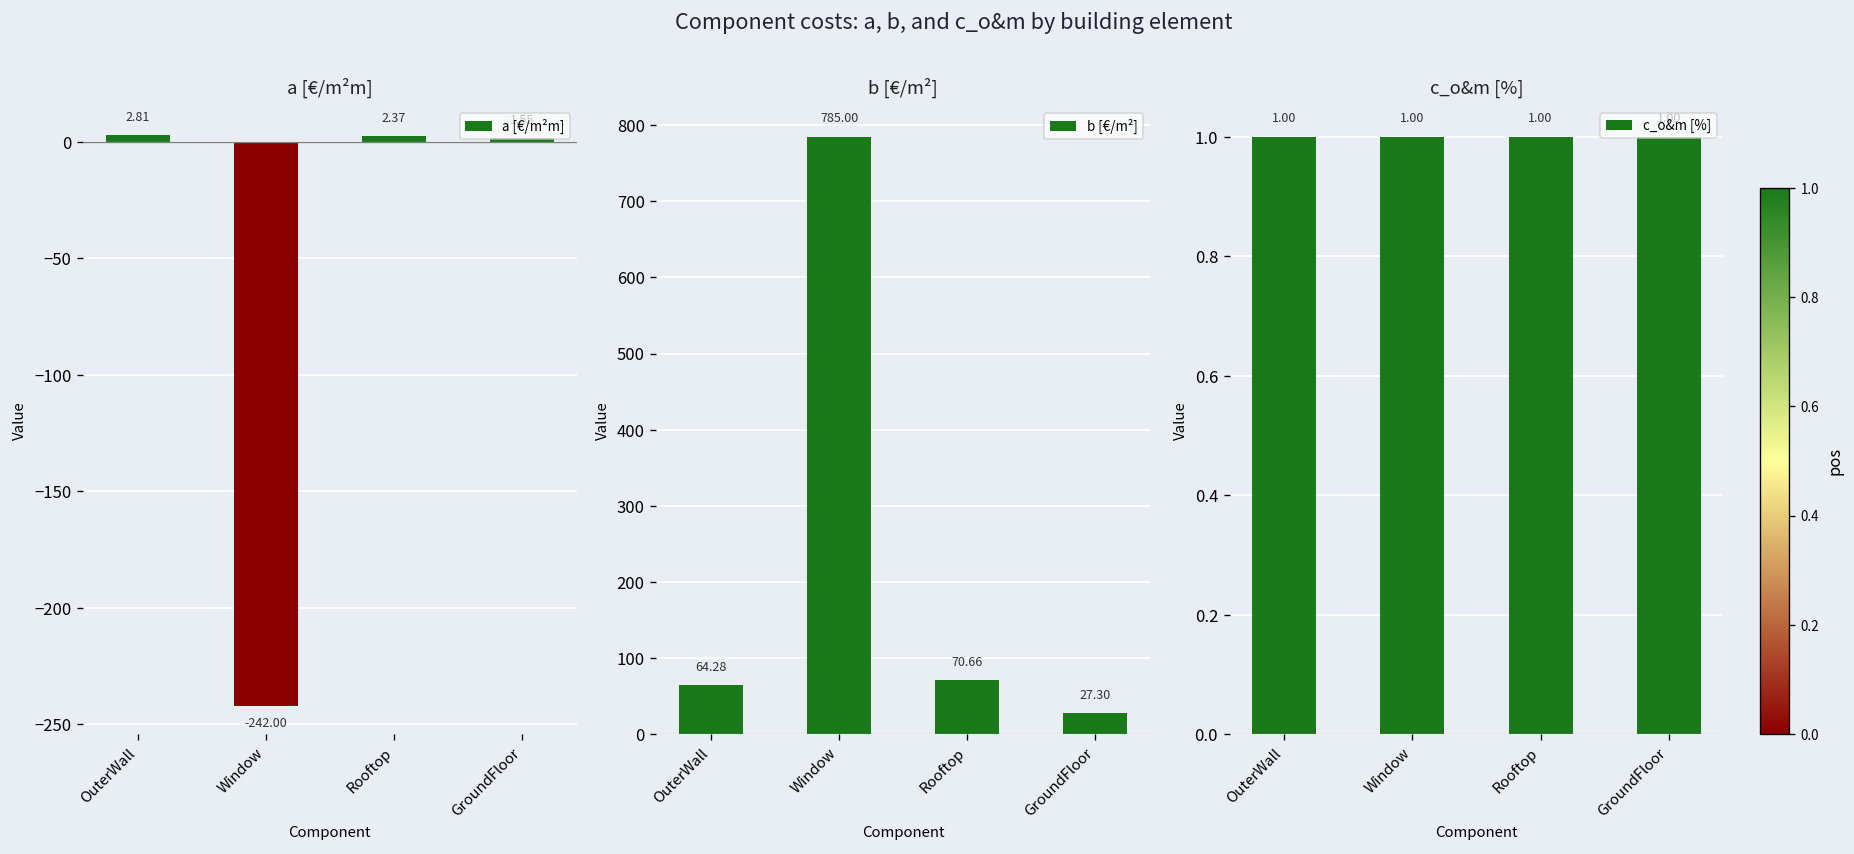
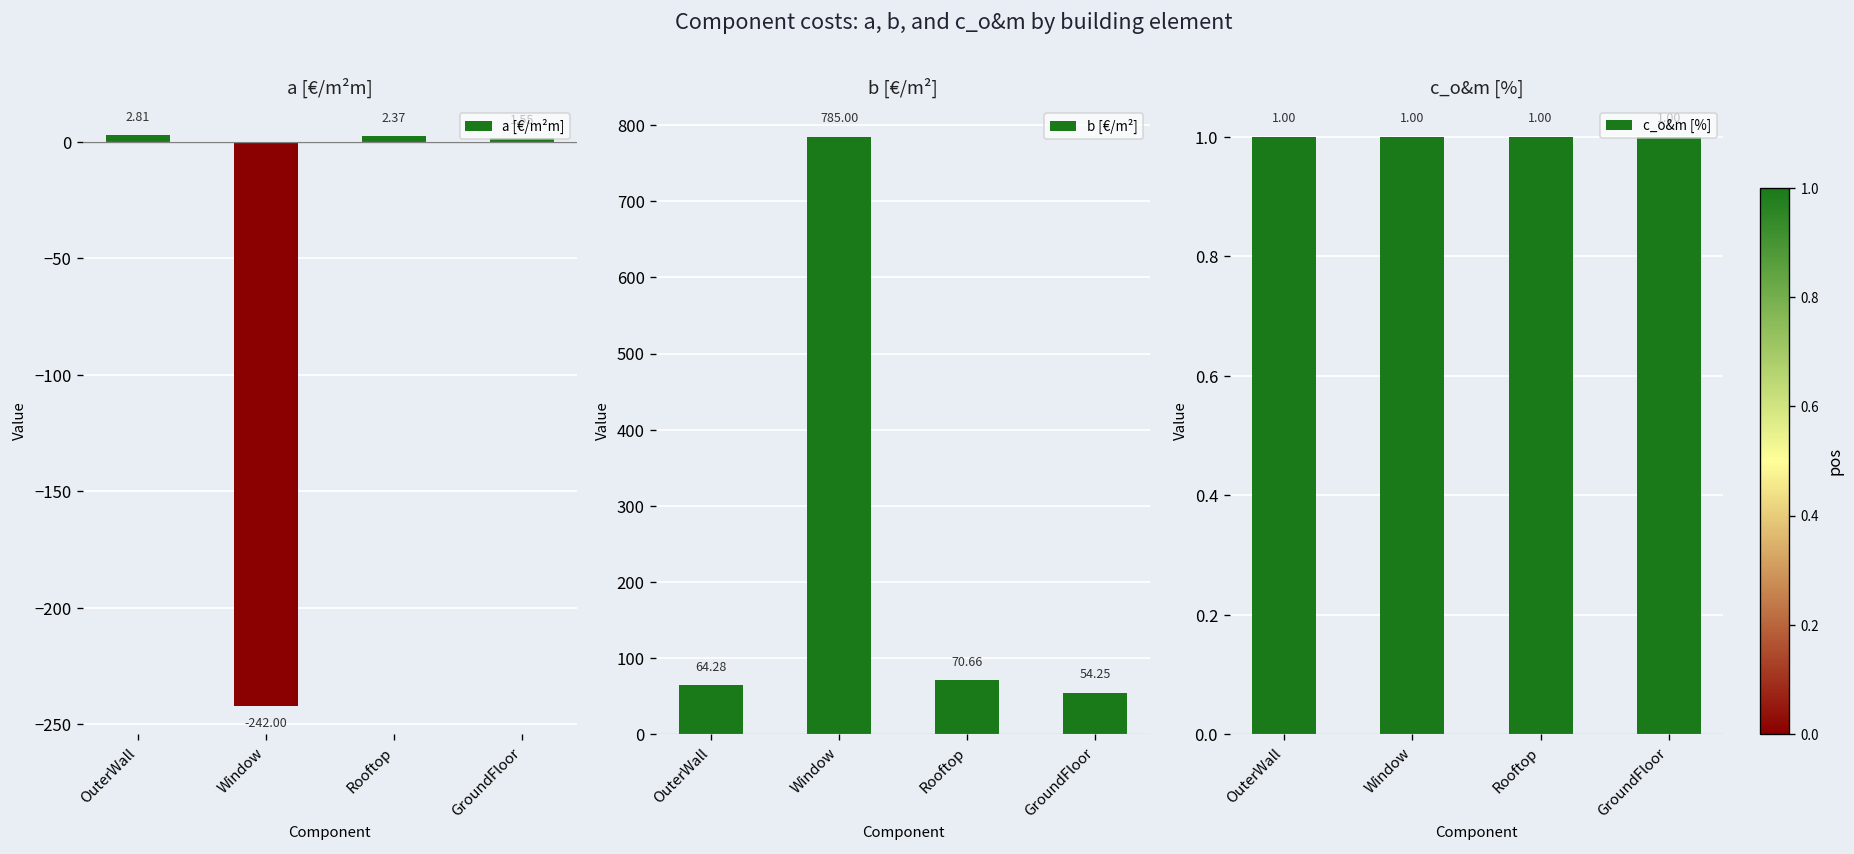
  {
    "a [€/m²m]": {
      "OuterWall": 2.81,
      "Window": -242.00,
      "Rooftop": 2.37
    },
    "b [€/m²]": {
      "OuterWall": 64.28,
      "Window": 785.00,
      "Rooftop": 70.66,
-     "GroundFloor": 27.30
+     "GroundFloor": 54.25
    },
    "c_o&m [%]": {
      "OuterWall": 1.00,
      "Window": 1.00,
      "Rooftop": 1.00
    }
  }
